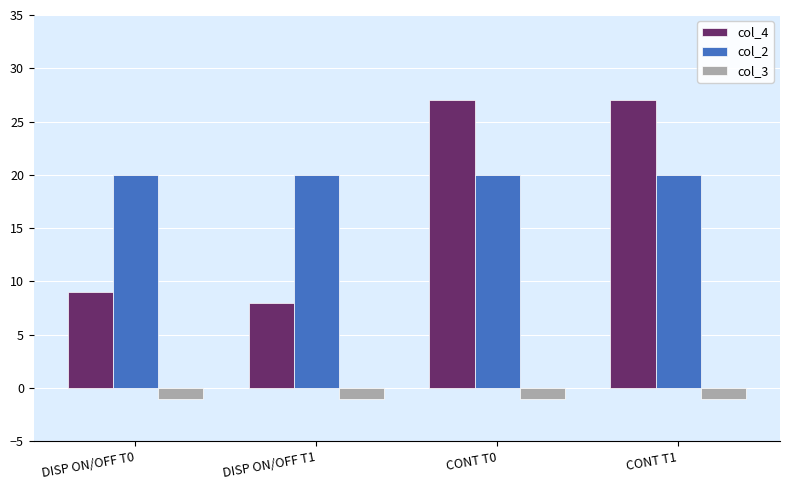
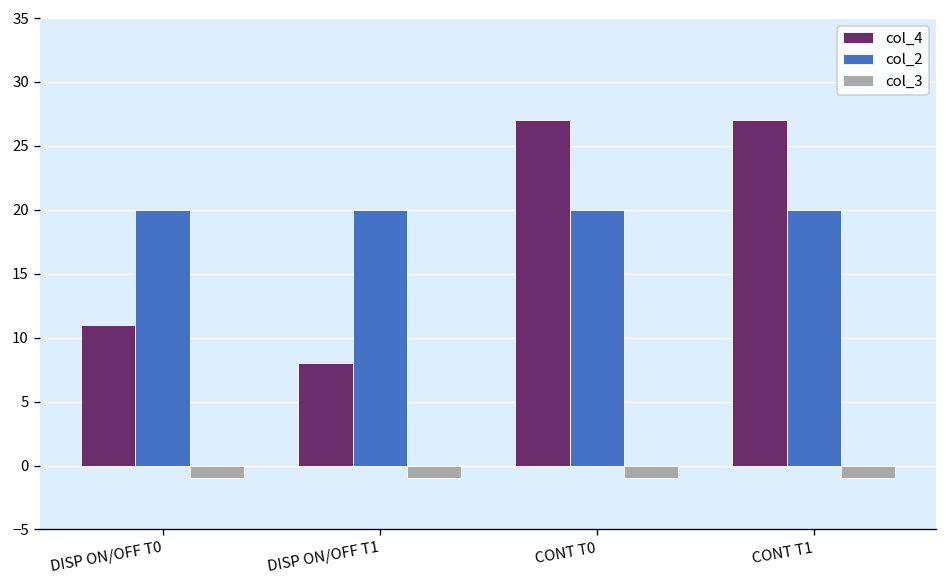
  {
    "col_4": {
-     "DISP ON/OFF T0": 9,
+     "DISP ON/OFF T0": 11,
      "DISP ON/OFF T1": 8,
      "CONT T0": 27,
      "CONT T1": 27
    },
    "col_2": {
      "DISP ON/OFF T0": 20,
      "DISP ON/OFF T1": 20,
      "CONT T0": 20,
      "CONT T1": 20
    },
    "col_3": {
      "DISP ON/OFF T0": -1,
      "DISP ON/OFF T1": -1,
      "CONT T0": -1,
      "CONT T1": -1
    }
  }
